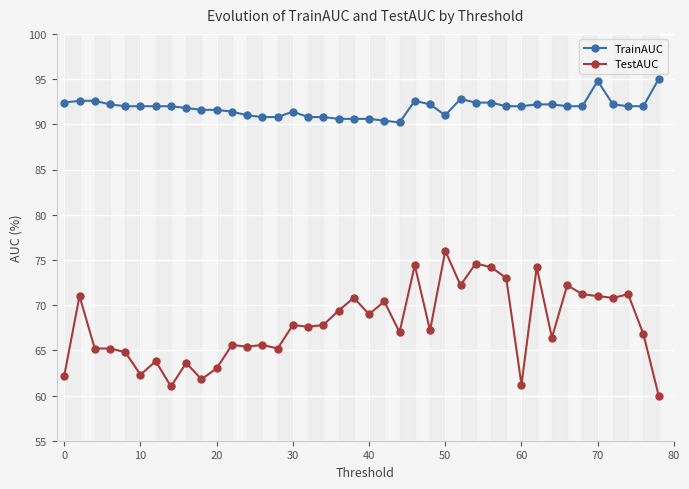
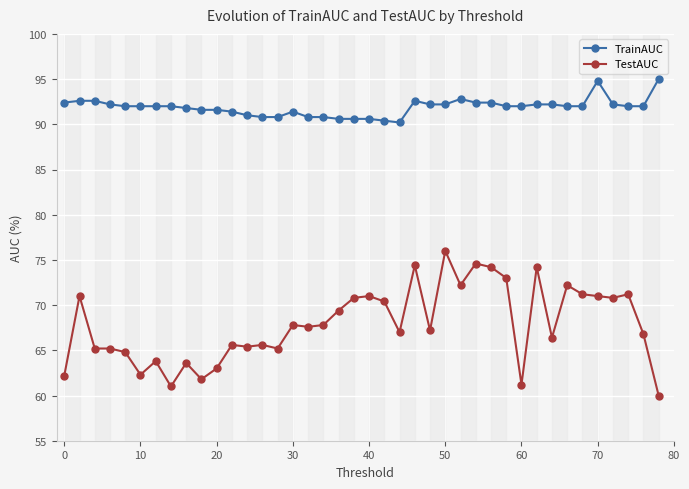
  {
    "TrainAUC": {
      "0": 92,
      "10": 92,
      "20": 92,
      "30": 91,
      "40": 91,
-     "50": 91,
+     "50": 92,
      "60": 92,
      "70": 95
    },
    "TestAUC": {
      "0": 62,
      "10": 62,
      "20": 63,
      "30": 68,
-     "40": 69,
+     "40": 71,
      "50": 76,
      "60": 61,
      "70": 71
    }
  }
